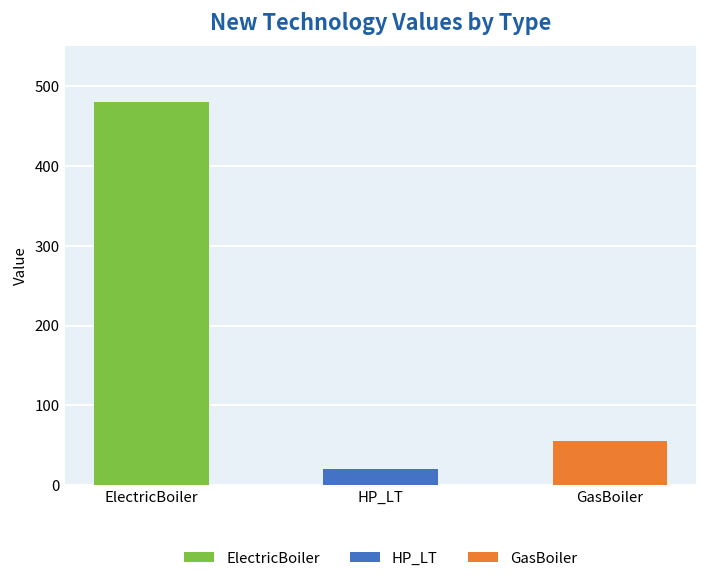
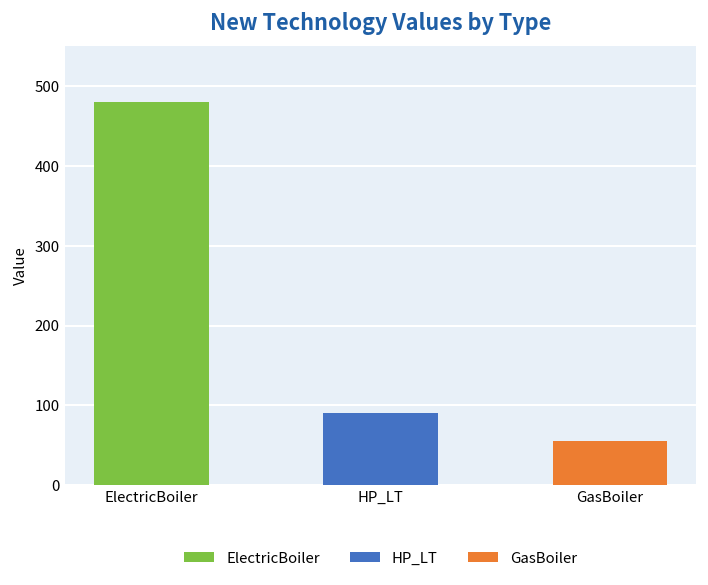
  {
    "ElectricBoiler": 480,
-   "HP_LT": 20,
+   "HP_LT": 90,
    "GasBoiler": 60
  }
